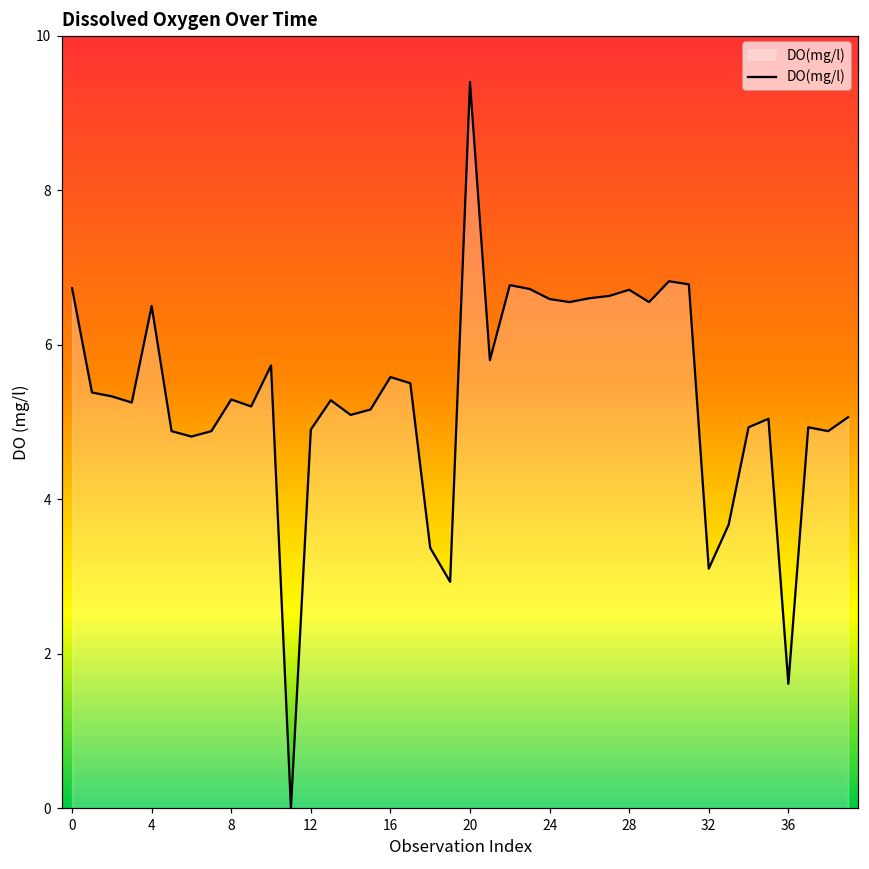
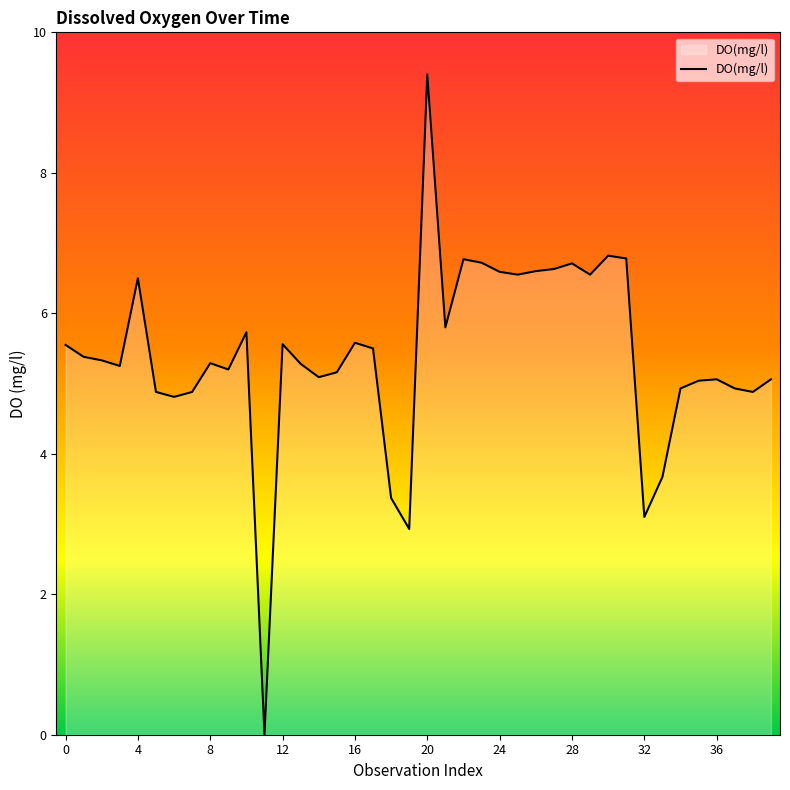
  {
-   "0": 6.7,
+   "0": 5.6,
    "4": 6.5,
    "8": 5.3,
-   "12": 4.9,
+   "12": 5.6,
    "16": 5.6,
    "20": 9.4,
    "24": 6.6,
    "28": 6.7,
    "32": 3.1,
-   "36": 1.6
+   "36": 5.1
  }
